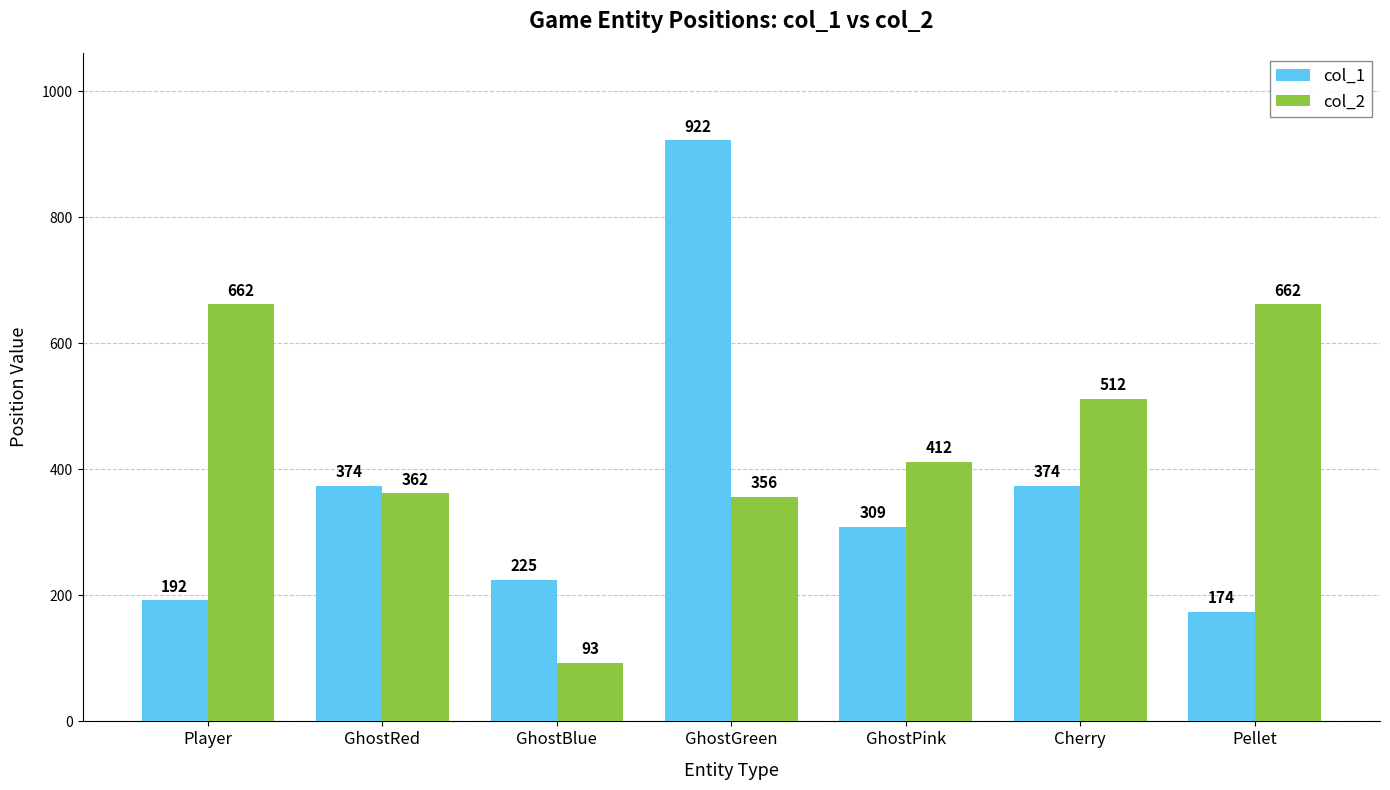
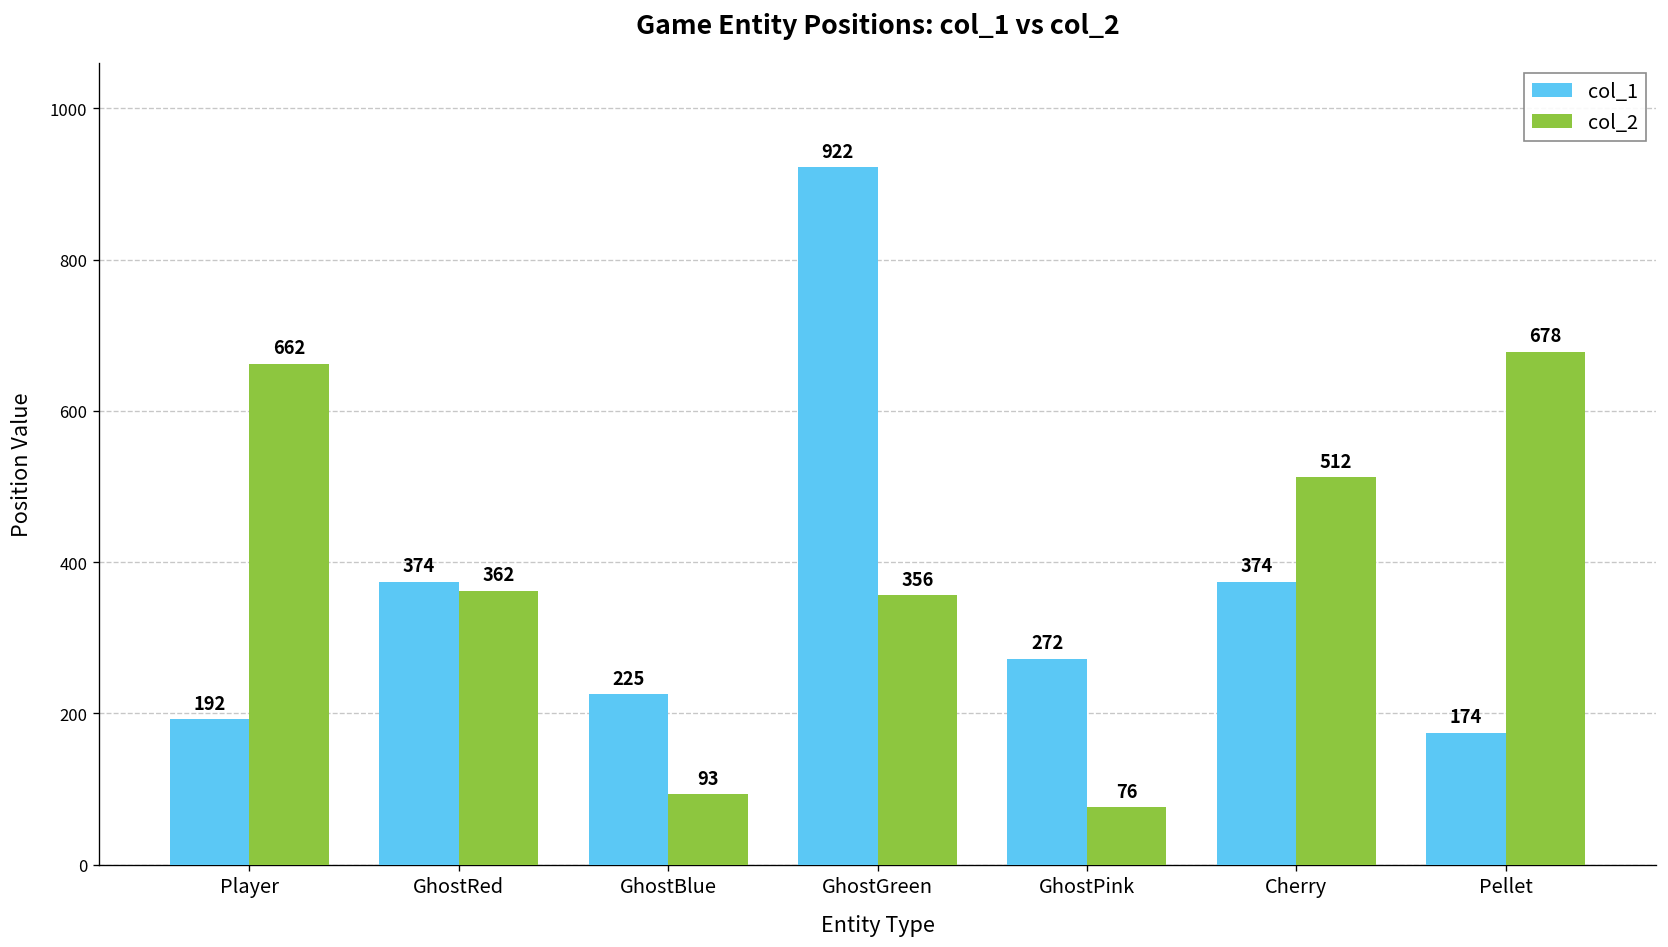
  {
    "col_1": {
      "Player": 192,
      "GhostRed": 374,
      "GhostBlue": 225,
      "GhostGreen": 922,
-     "GhostPink": 309,
+     "GhostPink": 272,
      "Cherry": 374,
      "Pellet": 174
    },
    "col_2": {
      "Player": 662,
      "GhostRed": 362,
      "GhostBlue": 93,
      "GhostGreen": 356,
-     "GhostPink": 412,
+     "GhostPink": 76,
      "Cherry": 512,
-     "Pellet": 662
+     "Pellet": 678
    }
  }
